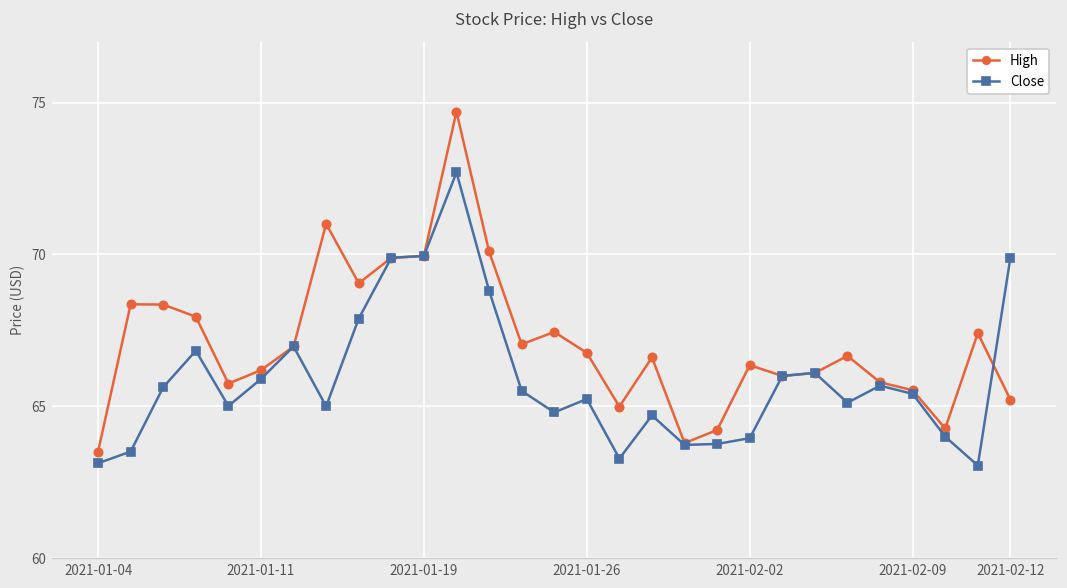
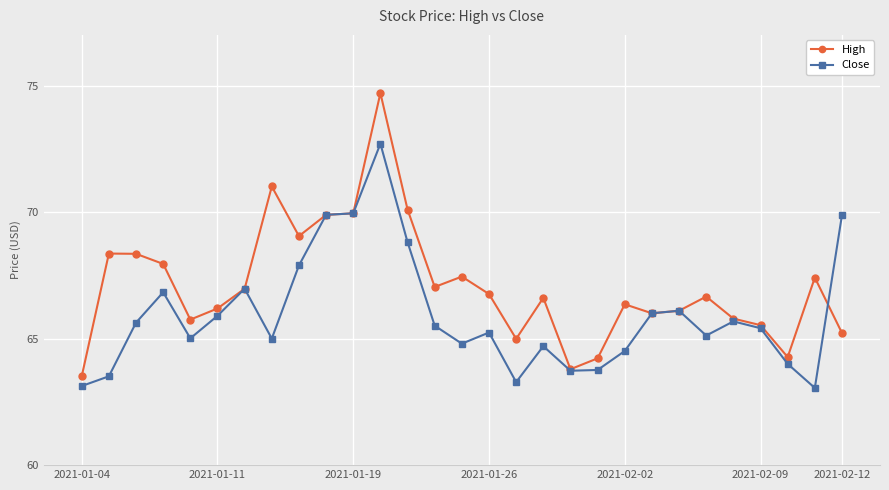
  {
    "High": {
      "2021-01-04": 63.5,
      "2021-01-11": 66.2,
      "2021-01-26": 66.8,
      "2021-02-02": 66.4,
      "2021-02-09": 65.5,
      "2021-02-12": 65.2
    },
    "Close": {
      "2021-01-04": 63.1,
      "2021-01-11": 65.9,
      "2021-01-26": 65.2,
-     "2021-02-02": 64.0,
+     "2021-02-02": 64.5,
      "2021-02-09": 65.4,
      "2021-02-12": 69.9
    }
  }
